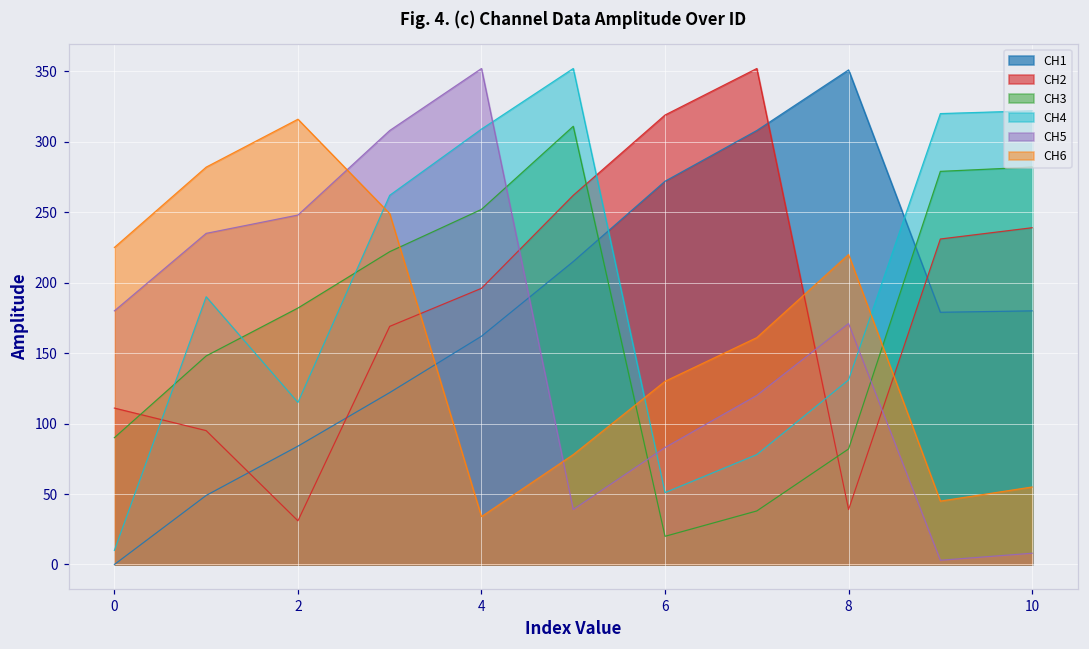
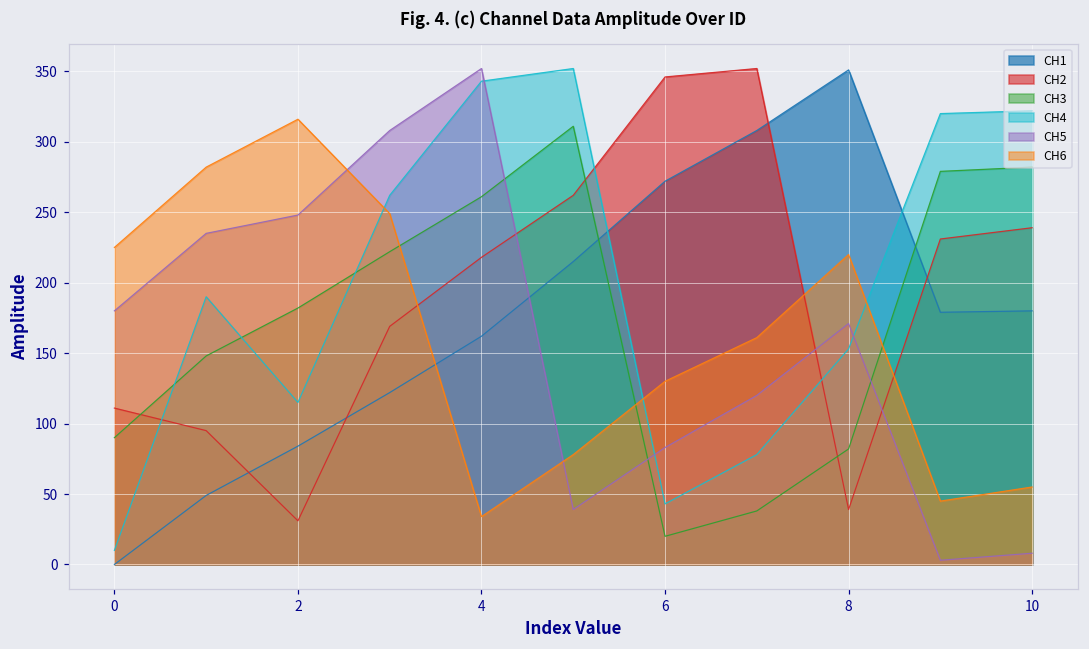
  {
    "CH1": {
      "0": 0,
      "2": 84,
      "4": 162,
      "6": 272,
      "8": 351,
      "10": 180
    },
    "CH2": {
      "0": 111,
      "2": 31,
-     "4": 196,
-     "6": 319,
+     "4": 218,
+     "6": 346,
      "8": 39,
      "10": 239
    },
    "CH3": {
      "0": 90,
      "2": 182,
-     "4": 252,
+     "4": 261,
      "6": 20,
      "8": 82,
      "10": 282
    },
    "CH4": {
      "0": 10,
      "2": 115,
-     "4": 309,
-     "6": 51,
-     "8": 131
+     "4": 343,
+     "6": 43,
+     "8": 153
    },
    "CH5": {
      "0": 180,
      "2": 248,
      "4": 352,
      "6": 83,
      "8": 171,
      "10": 8
    },
    "CH6": {
      "0": 225,
      "2": 316,
      "4": 34,
      "6": 130,
      "8": 220,
      "10": 55
    }
  }
